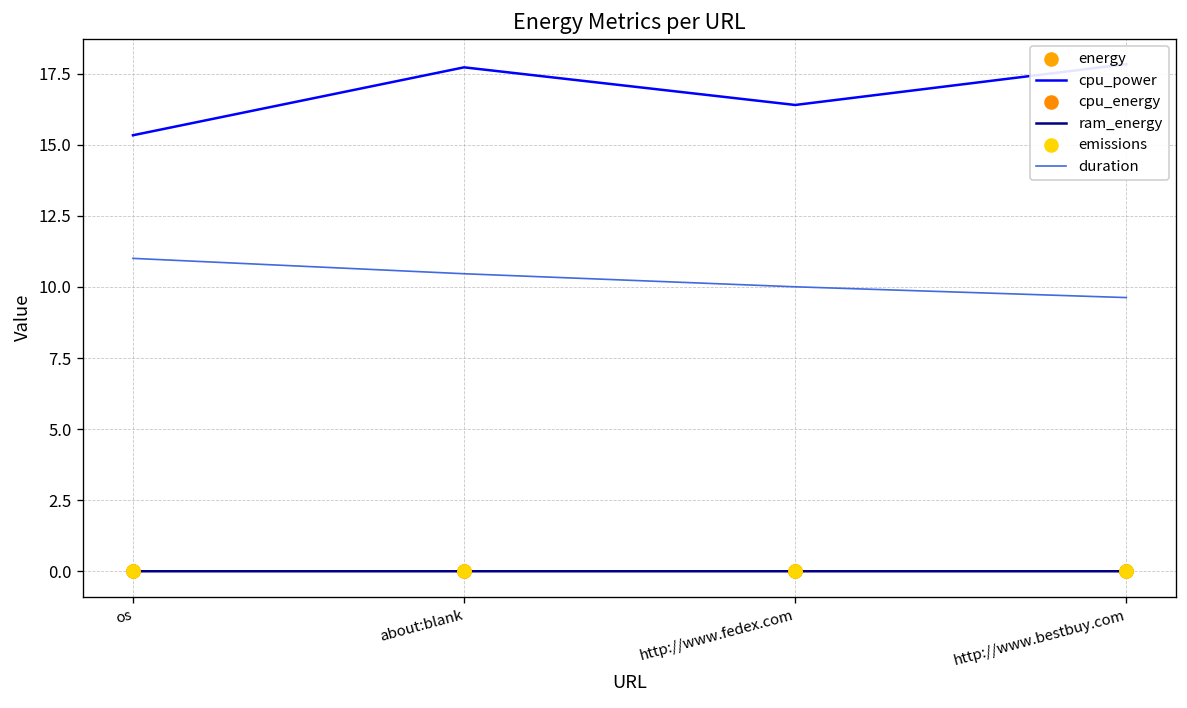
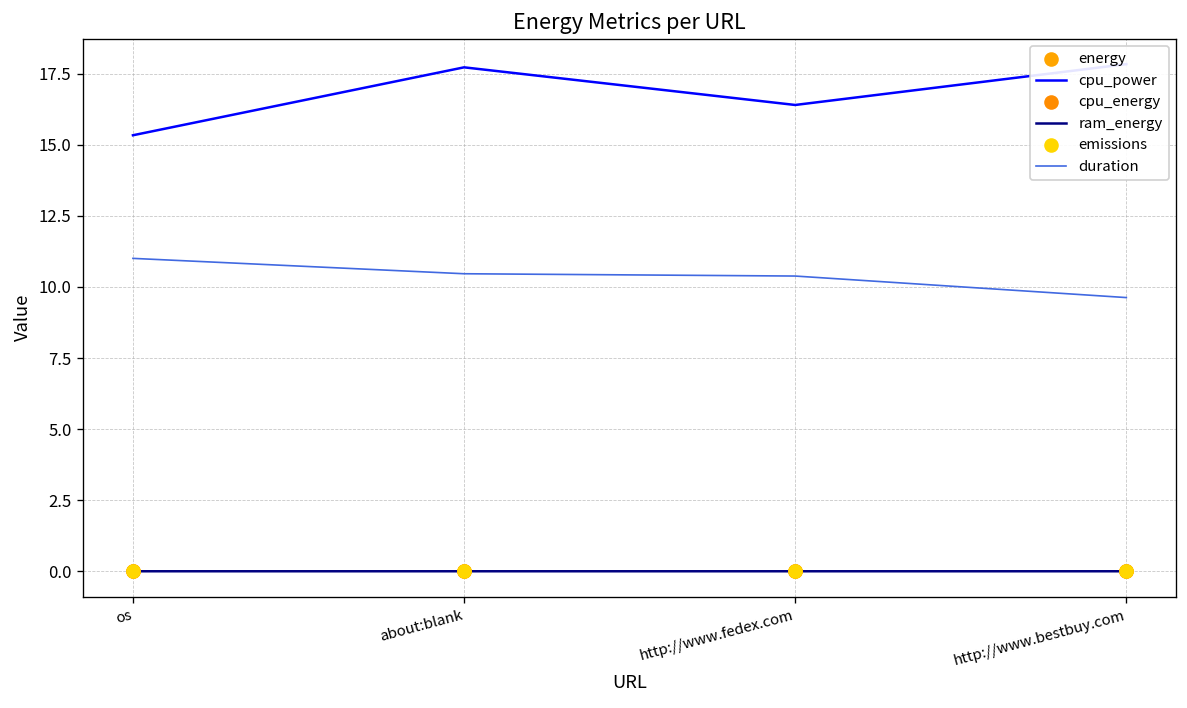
  {
    "cpu_power": {
      "os": 15.3,
      "about:blank": 17.7,
      "http://www.fedex.com": 16.4
    },
    "emissions": {
      "os": 0.0,
      "about:blank": 0.0,
      "http://www.fedex.com": 0.0,
      "http://www.bestbuy.com": 0.0
    },
    "duration": {
      "os": 11.0,
      "about:blank": 10.5,
-     "http://www.fedex.com": 10.0,
+     "http://www.fedex.com": 10.4,
      "http://www.bestbuy.com": 9.6
    }
  }
